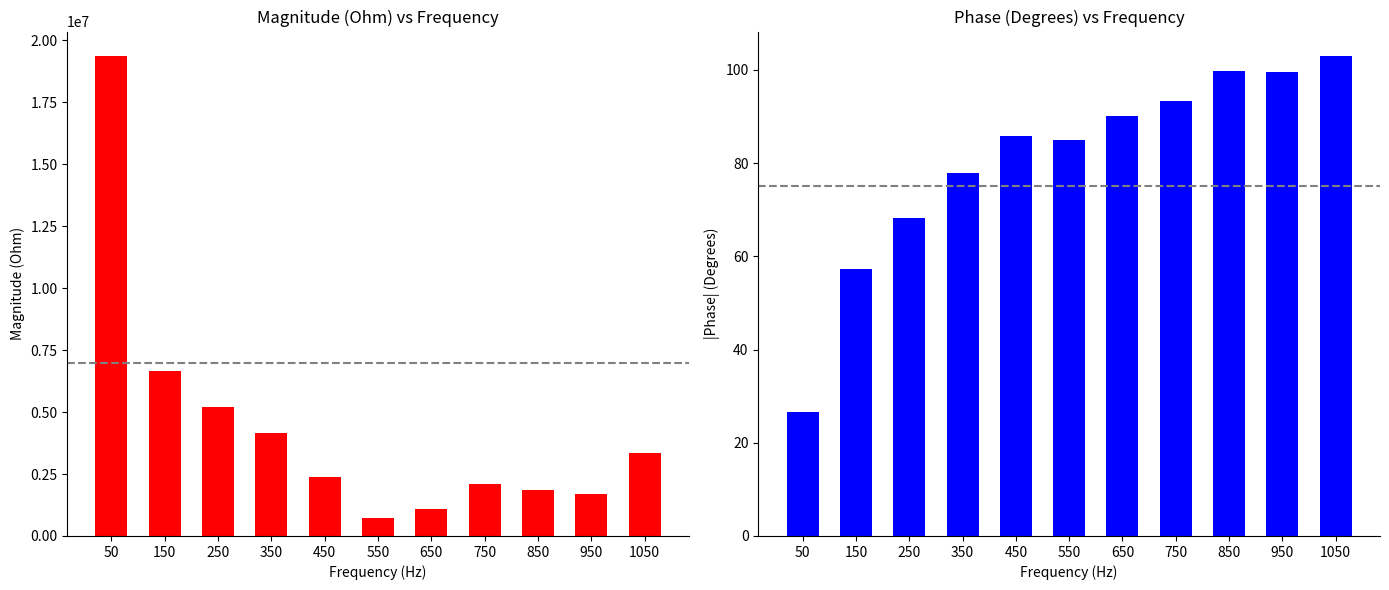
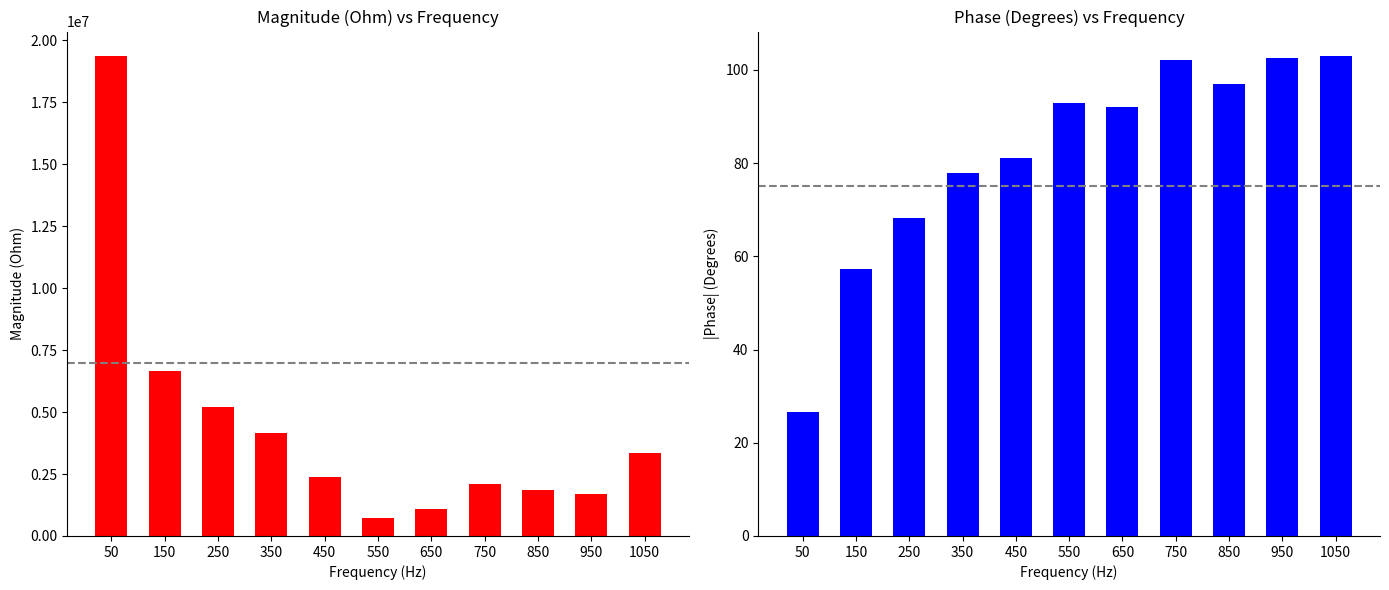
  {
    "Magnitude (Ohm) vs Frequency": {
      "50": 19400000,
      "150": 6600000,
      "250": 5200000,
      "350": 4100000,
      "450": 2400000,
      "550": 700000,
      "650": 1100000,
      "750": 2100000,
      "850": 1900000,
      "950": 1700000,
      "1050": 3300000
    },
    "Phase (Degrees) vs Frequency": {
      "50": 27,
      "150": 57,
      "250": 68,
      "350": 78,
-     "450": 86,
-     "550": 85,
-     "650": 90,
-     "750": 93,
-     "850": 100,
-     "950": 100,
+     "450": 81,
+     "550": 93,
+     "650": 92,
+     "750": 102,
+     "850": 97,
+     "950": 103,
      "1050": 103
    }
  }
